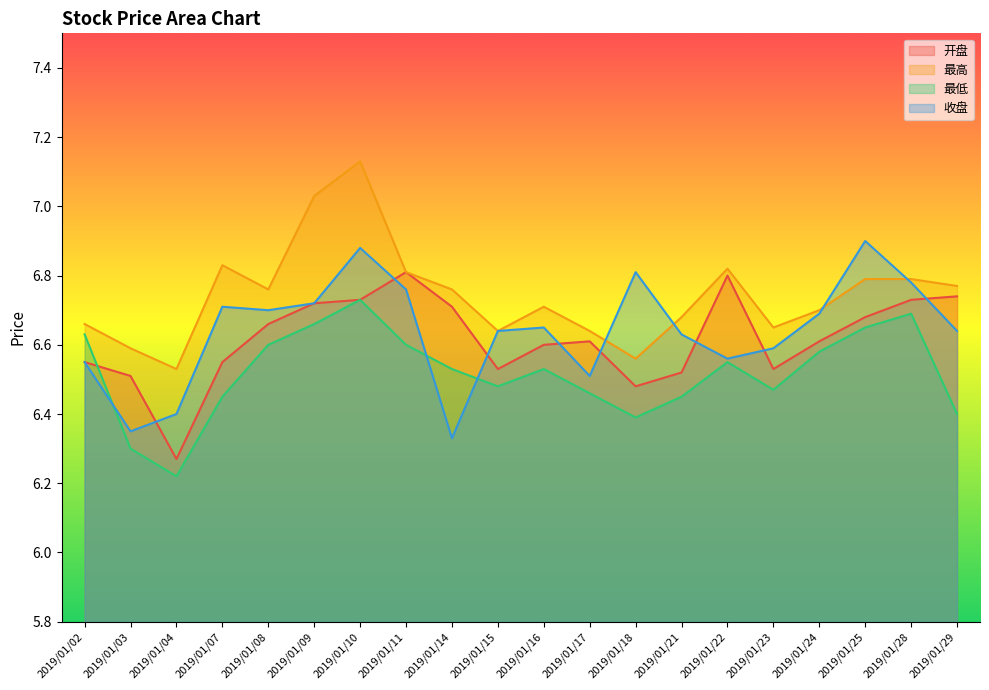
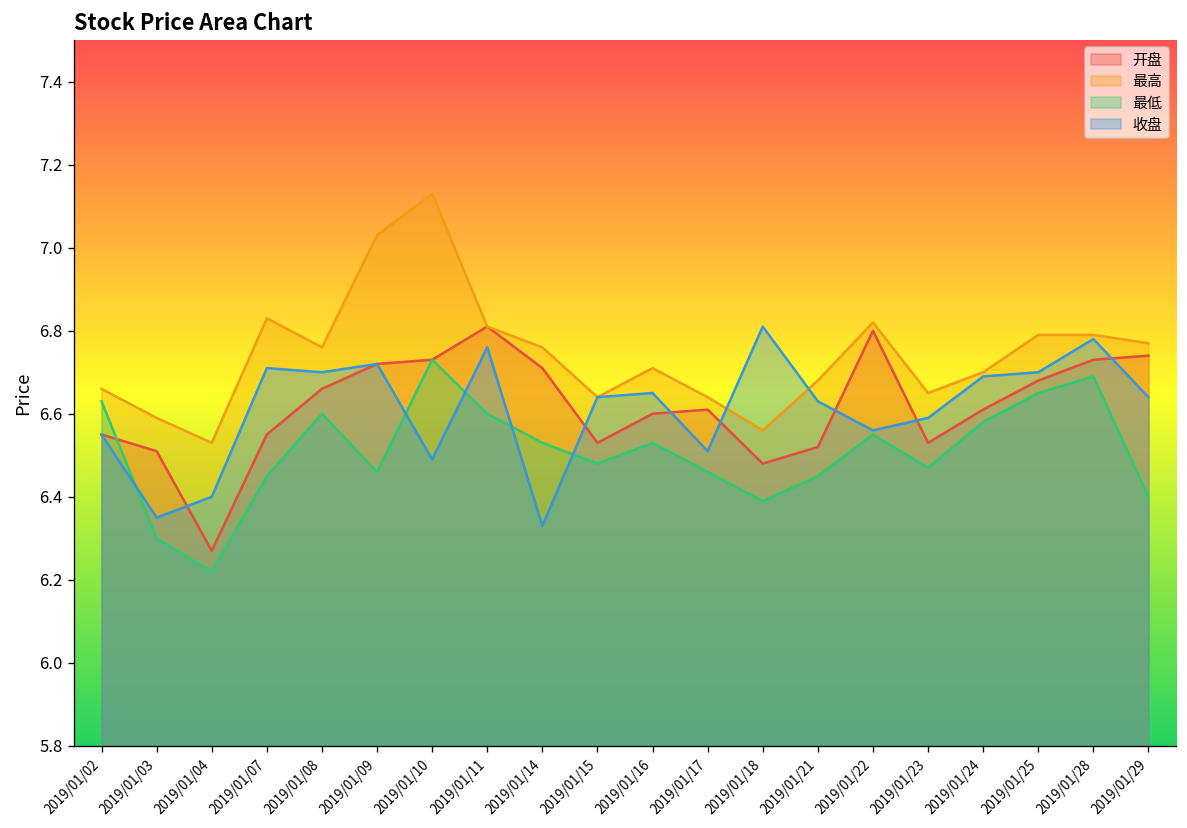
  {
    "最低": {
      "2019/01/02": 6.63,
      "2019/01/03": 6.30,
      "2019/01/04": 6.22,
      "2019/01/07": 6.45,
      "2019/01/08": 6.60,
-     "2019/01/09": 6.66,
+     "2019/01/09": 6.46,
      "2019/01/11": 6.60,
      "2019/01/14": 6.53,
      "2019/01/15": 6.48,
      "2019/01/16": 6.53,
      "2019/01/17": 6.46,
      "2019/01/18": 6.39,
      "2019/01/21": 6.45,
      "2019/01/22": 6.55,
      "2019/01/23": 6.47,
      "2019/01/24": 6.58,
      "2019/01/25": 6.65,
      "2019/01/28": 6.69,
      "2019/01/29": 6.40
    },
    "收盘": {
      "2019/01/03": 6.35,
      "2019/01/04": 6.40,
      "2019/01/07": 6.71,
      "2019/01/08": 6.70,
-     "2019/01/10": 6.88,
+     "2019/01/10": 6.49,
      "2019/01/11": 6.76,
      "2019/01/14": 6.33,
      "2019/01/16": 6.65,
      "2019/01/17": 6.51,
      "2019/01/18": 6.81,
      "2019/01/21": 6.63,
      "2019/01/22": 6.56,
      "2019/01/23": 6.59,
      "2019/01/24": 6.69,
-     "2019/01/25": 6.9,
+     "2019/01/25": 6.7,
      "2019/01/28": 6.78,
      "2019/01/29": 6.64
    }
  }
